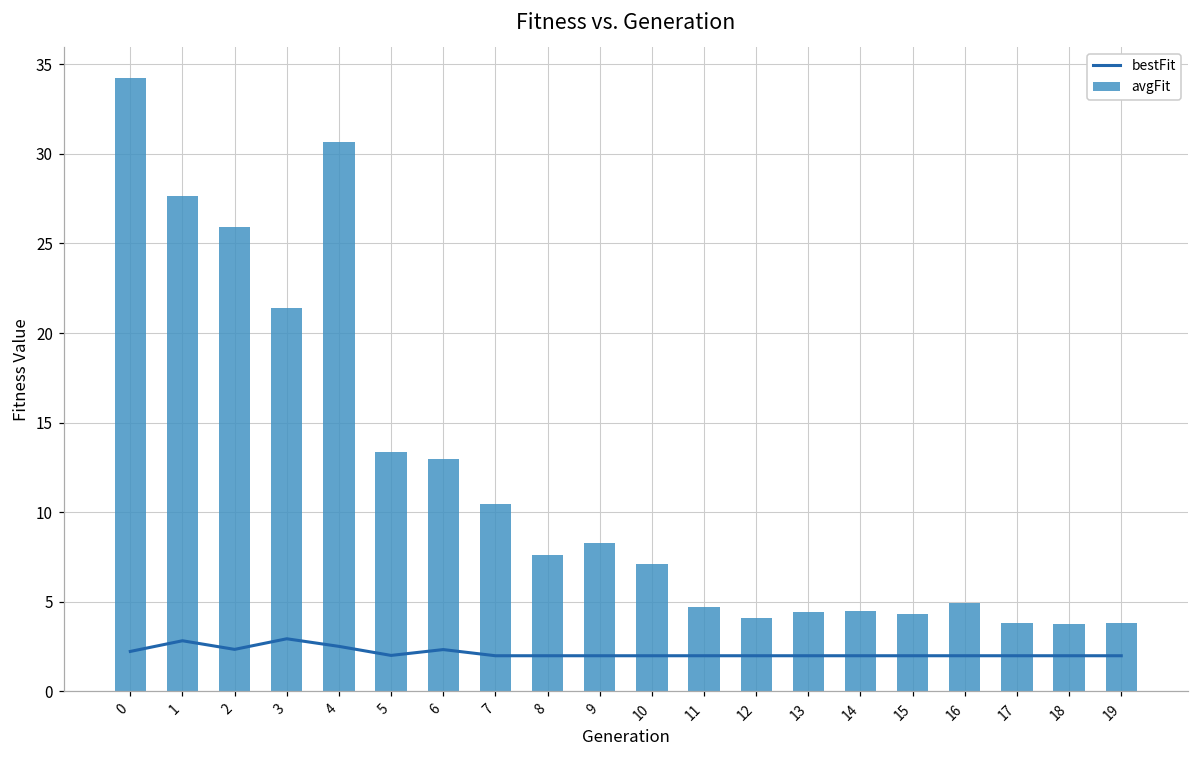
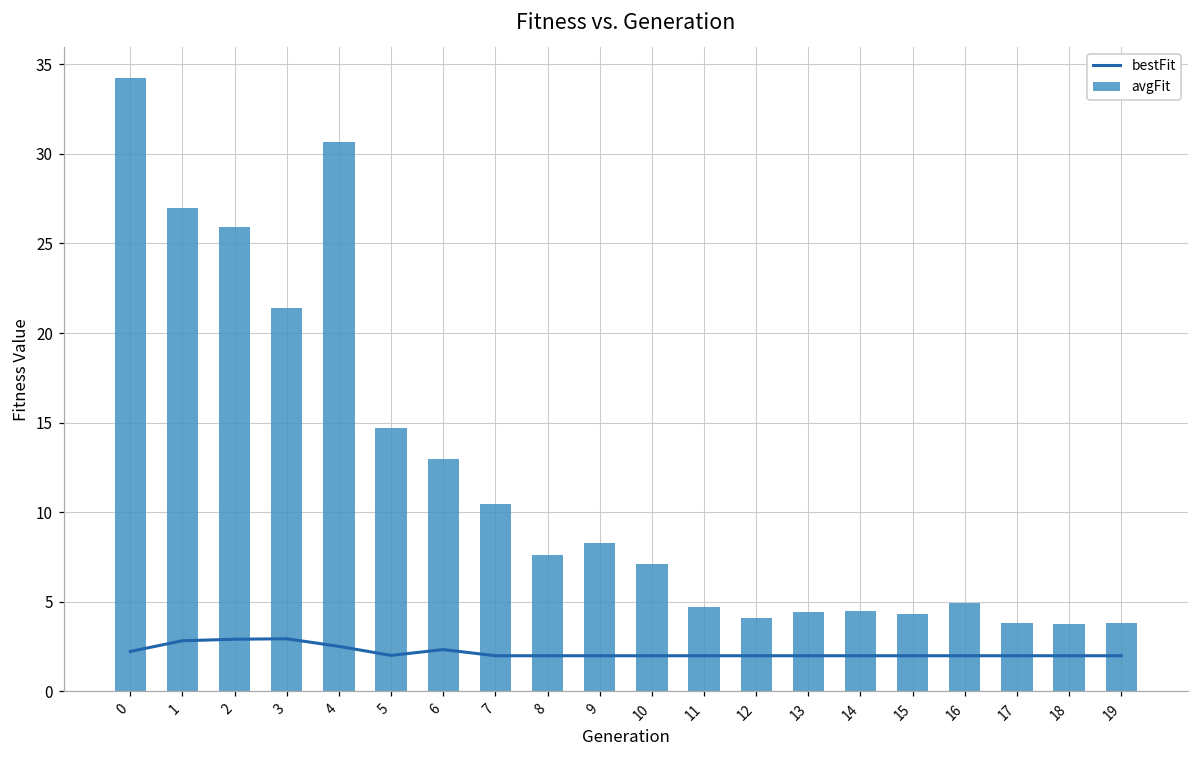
  {
    "avgFit": {
      "0": 34.2,
-     "1": 27.7,
+     "1": 27.0,
      "2": 25.9,
      "3": 21.4,
      "4": 30.6,
-     "5": 13.4,
+     "5": 14.7,
      "6": 13.0,
      "7": 10.4,
      "8": 7.6,
      "9": 8.3,
      "10": 7.1,
      "11": 4.7,
      "12": 4.1,
      "13": 4.5,
      "14": 4.5,
      "15": 4.3,
      "16": 4.9,
      "17": 3.8,
      "18": 3.8,
      "19": 3.8
    },
    "bestFit": {
      "0": 2.2,
      "1": 2.8,
-     "2": 2.3,
+     "2": 2.9,
      "3": 2.9,
      "4": 2.5,
      "5": 2.0,
      "6": 2.3,
      "7": 2.0,
      "8": 2.0,
      "9": 2.0,
      "10": 2.0,
      "11": 2.0,
      "12": 2.0,
      "13": 2.0,
      "14": 2.0,
      "15": 2.0,
      "16": 2.0,
      "17": 2.0,
      "18": 2.0,
      "19": 2.0
    }
  }
